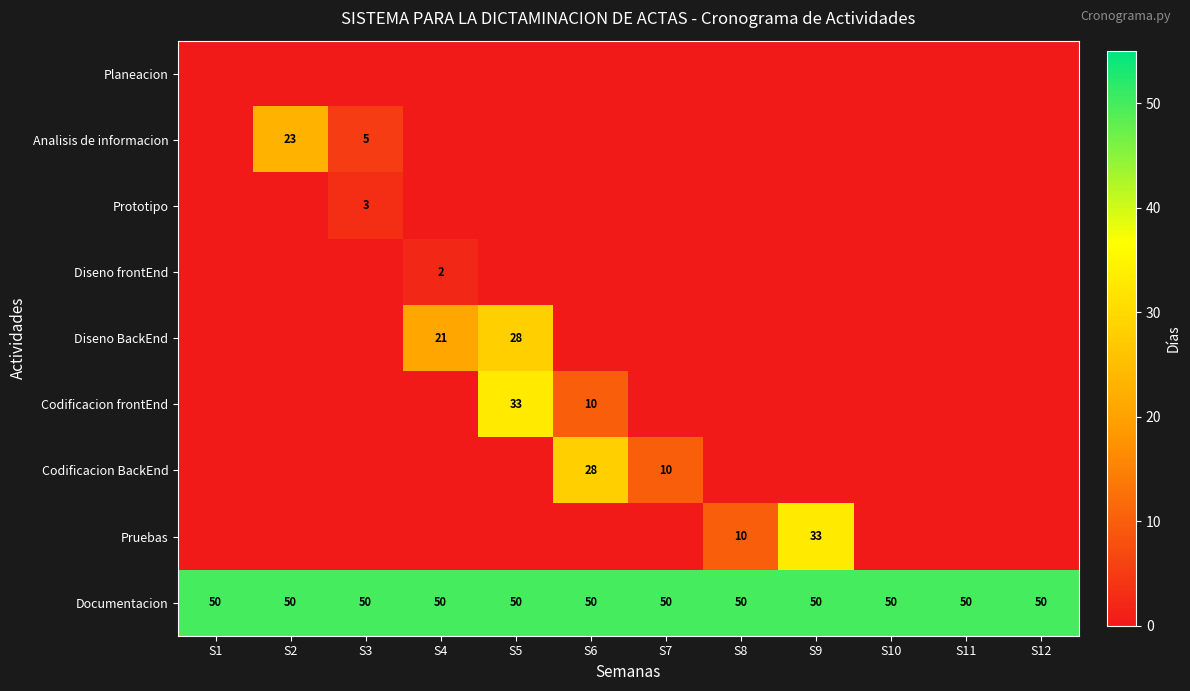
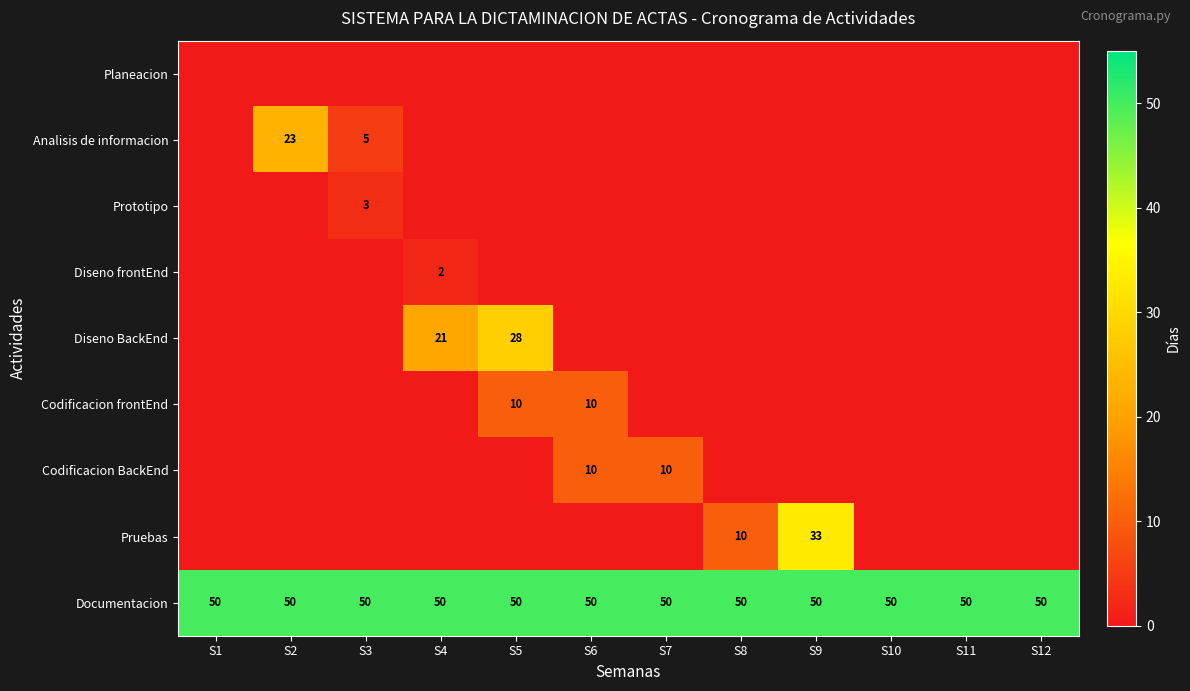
  {
    "Analisis de informacion": {
      "S2": 23,
      "S3": 5
    },
    "Prototipo": {
      "S3": 3
    },
    "Diseno frontEnd": {
      "S4": 2
    },
    "Diseno BackEnd": {
      "S4": 21,
      "S5": 28
    },
    "Codificacion frontEnd": {
-     "S5": 33,
+     "S5": 10,
      "S6": 10
    },
    "Codificacion BackEnd": {
-     "S6": 28,
+     "S6": 10,
      "S7": 10
    },
    "Pruebas": {
      "S8": 10,
      "S9": 33
    },
    "Documentacion": {
      "S1": 50,
      "S2": 50,
      "S3": 50,
      "S4": 50,
      "S5": 50,
      "S6": 50,
      "S7": 50,
      "S8": 50,
      "S9": 50,
      "S10": 50,
      "S11": 50,
      "S12": 50
    }
  }
